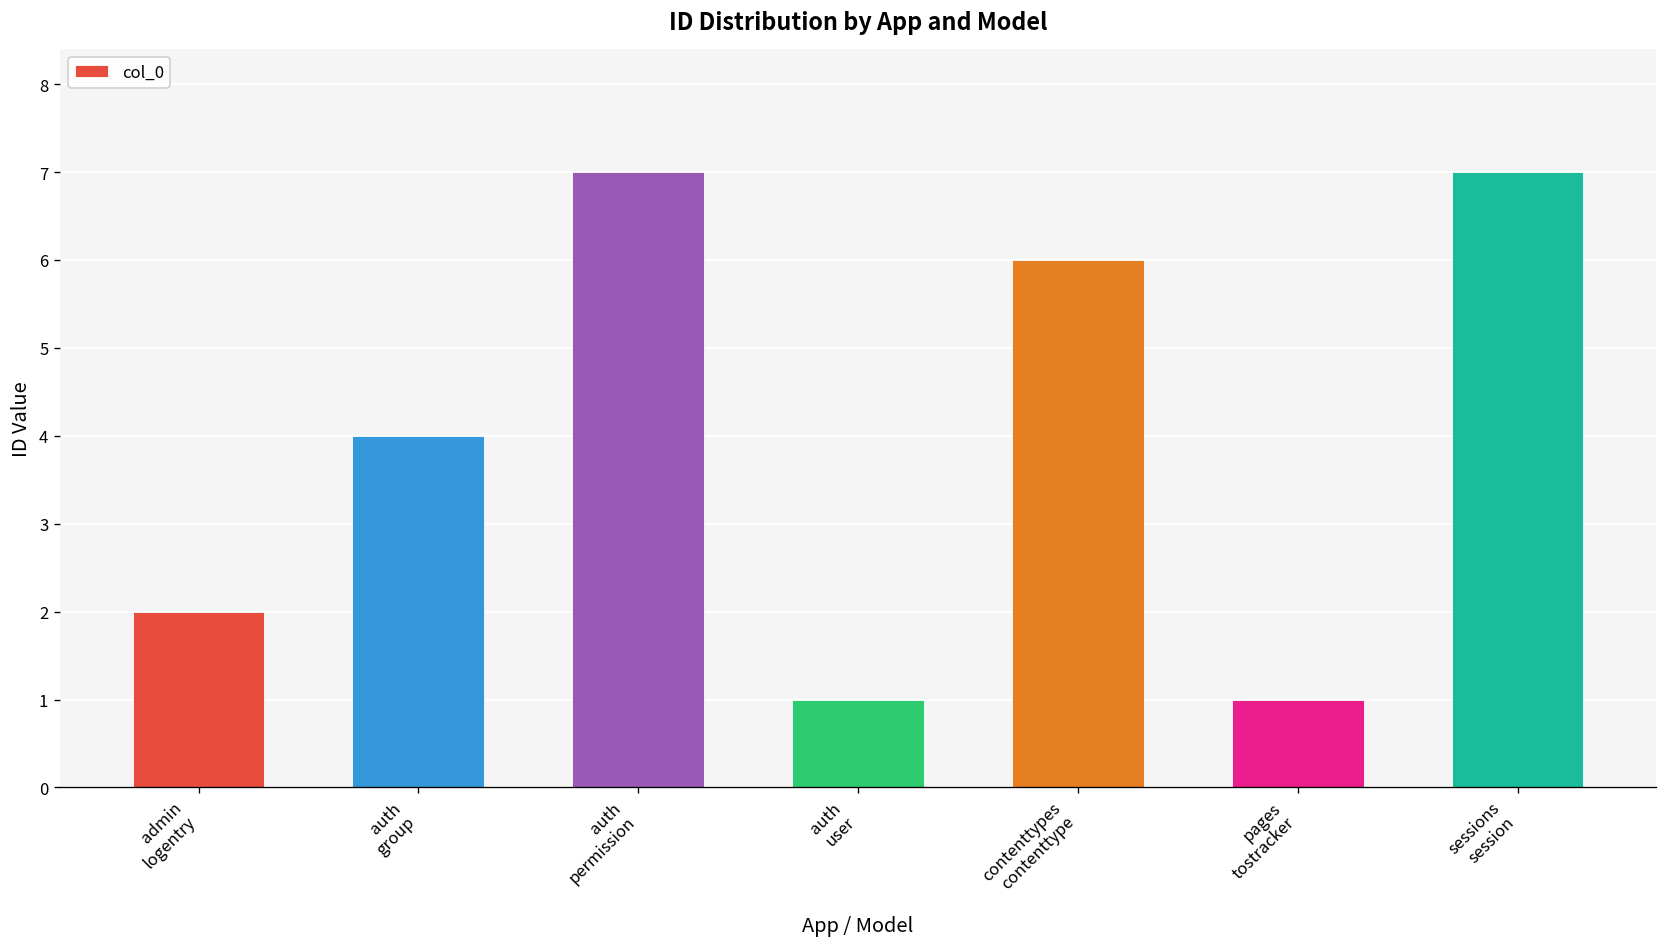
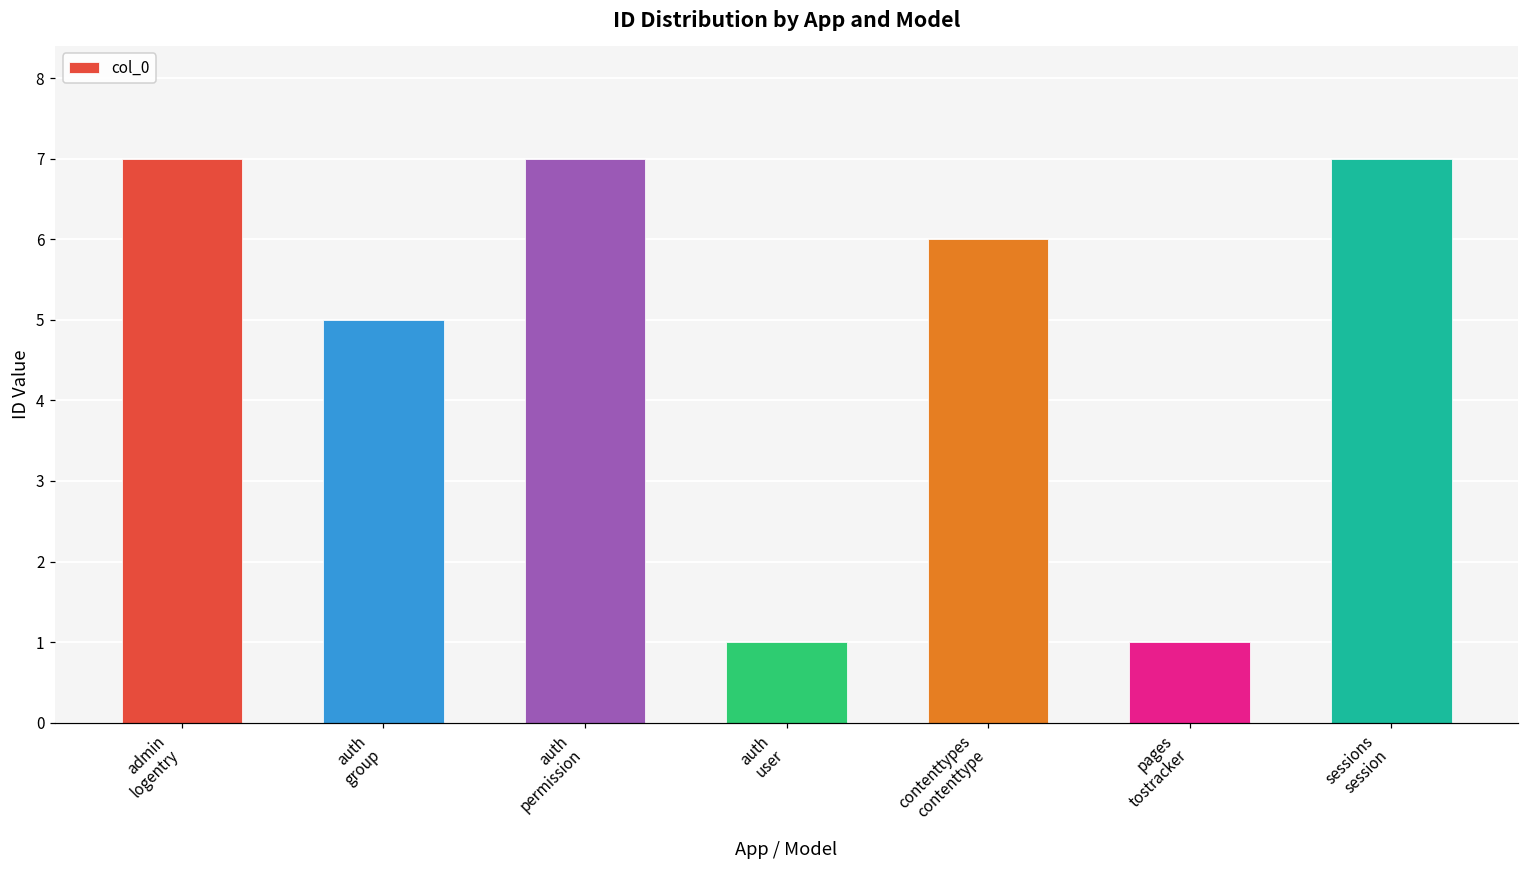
  {
-   "admin logentry": 2,
-   "auth group": 4,
+   "admin logentry": 7,
+   "auth group": 5,
    "auth permission": 7,
    "auth user": 1,
    "contenttypes contenttype": 6,
    "pages tostracker": 1,
    "sessions session": 7
  }
